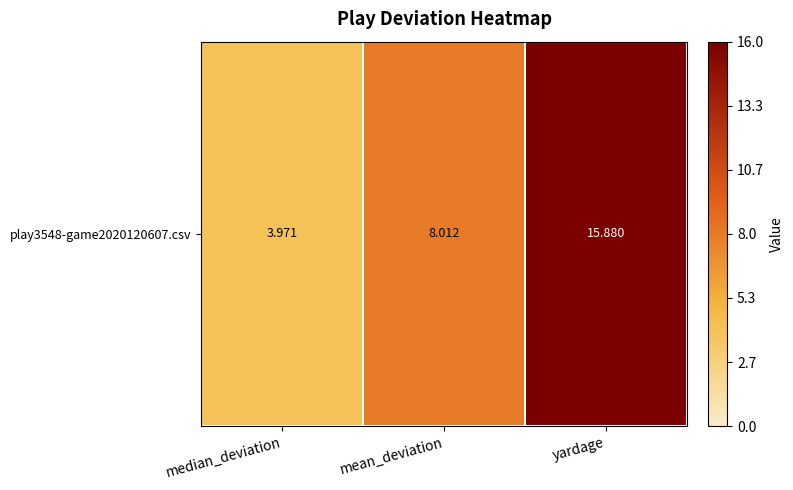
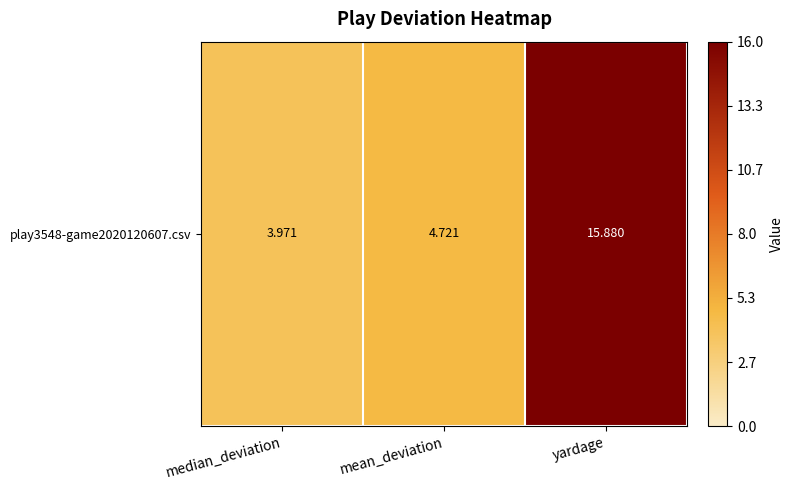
  {
    "play3548-game2020120607.csv": {
      "median_deviation": 3.971,
-     "mean_deviation": 8.012,
+     "mean_deviation": 4.721,
      "yardage": 15.880
    }
  }
